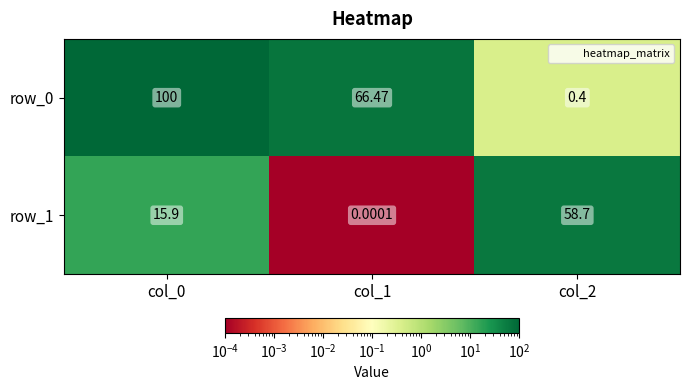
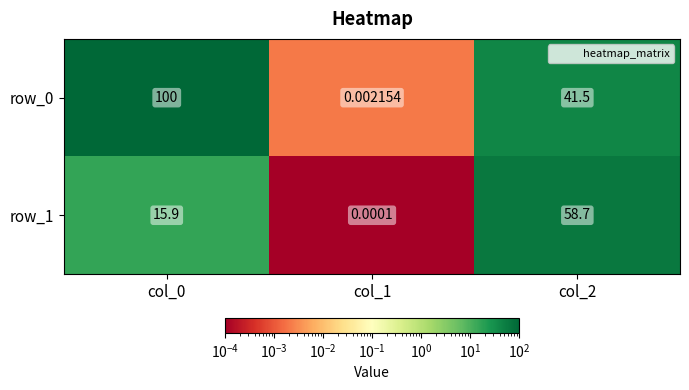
  {
    "row_0": {
-     "col_1": 66.47,
-     "col_2": 0.4
+     "col_1": 0.002154,
+     "col_2": 41.5
    }
  }
